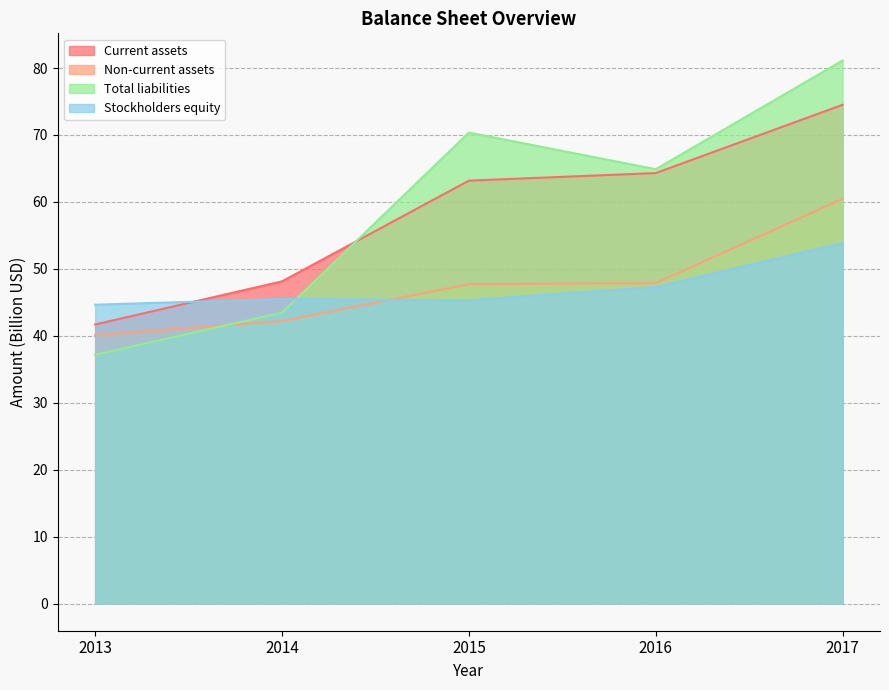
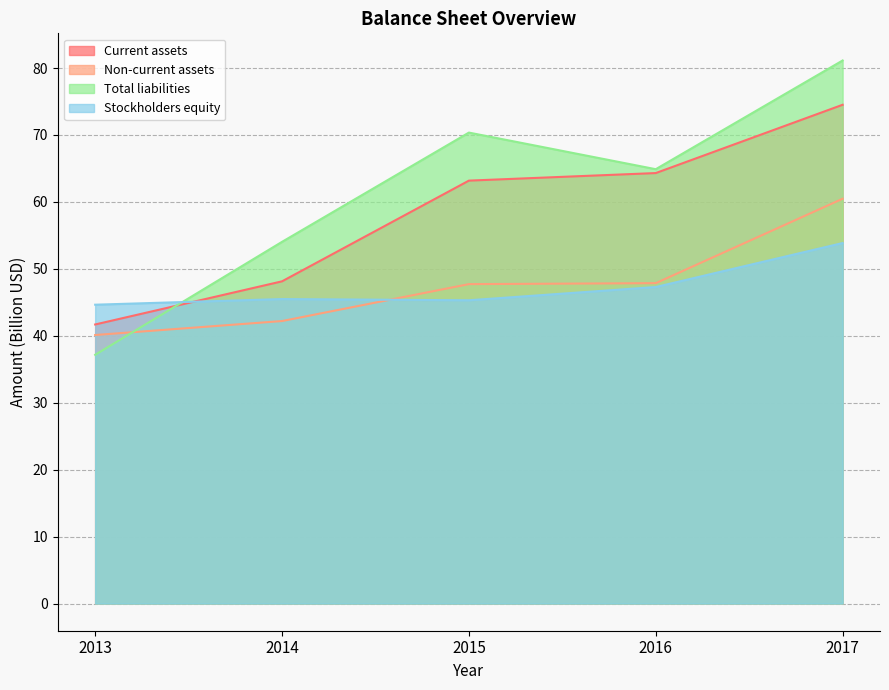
  {
    "Total liabilities": {
      "2013": 37,
-     "2014": 43,
+     "2014": 54,
      "2015": 70,
      "2016": 65,
      "2017": 81
    },
    "Stockholders equity": {
      "2013": 45,
      "2014": 45,
      "2015": 45,
      "2016": 47,
      "2017": 54
    }
  }
